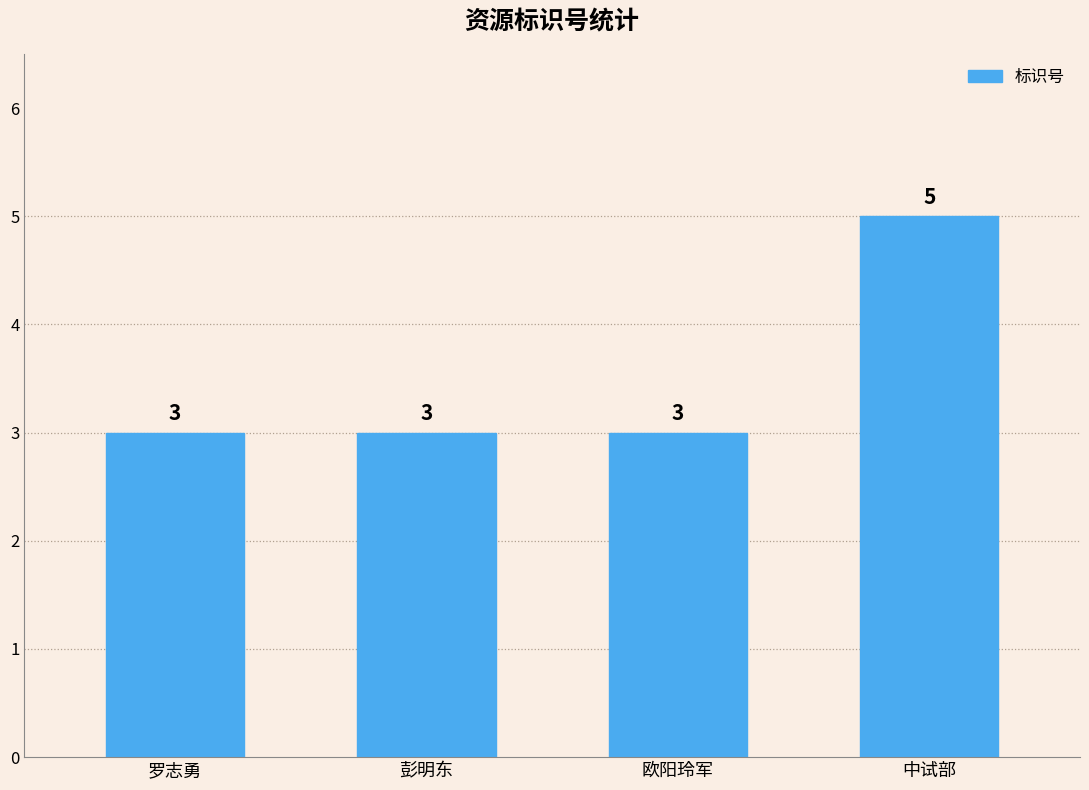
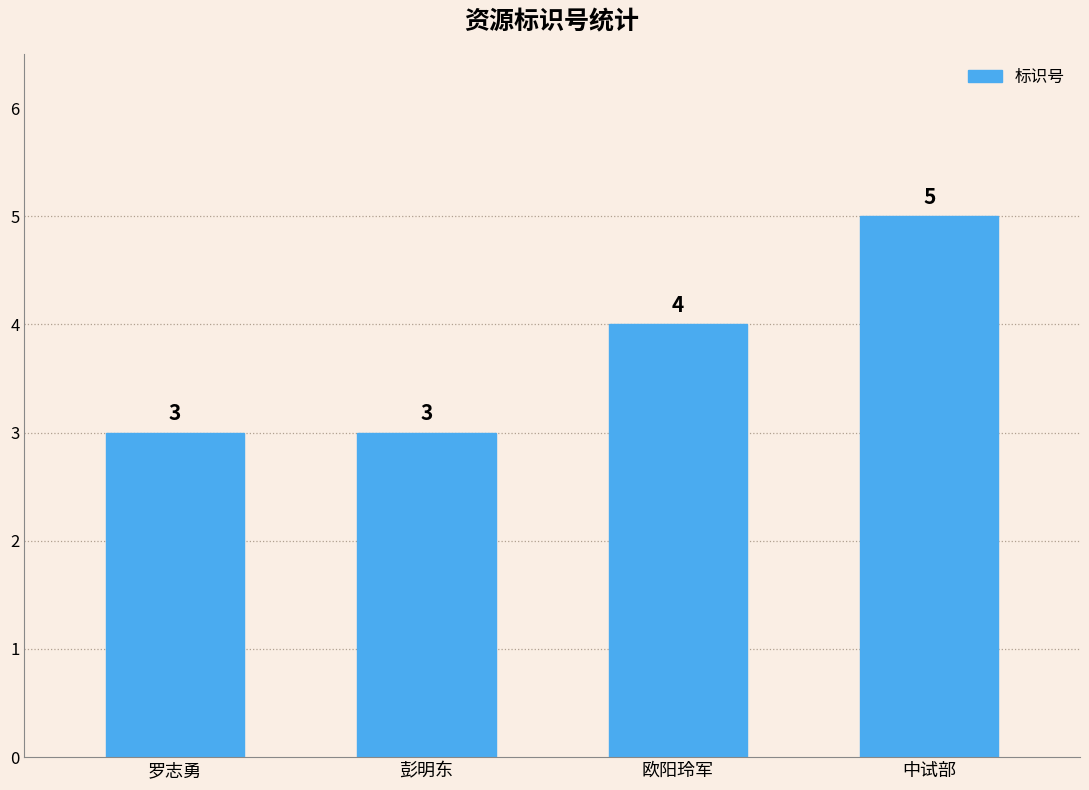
  {
    "罗志勇": 3,
    "彭明东": 3,
-   "欧阳玲军": 3,
+   "欧阳玲军": 4,
    "中试部": 5
  }
